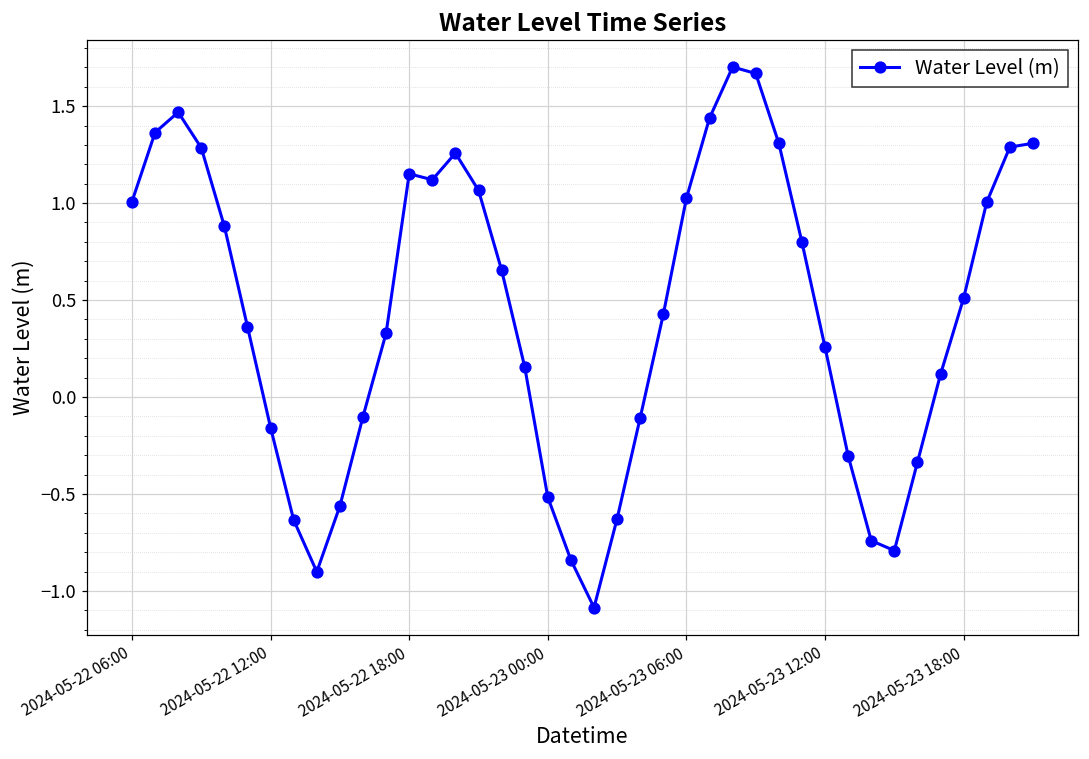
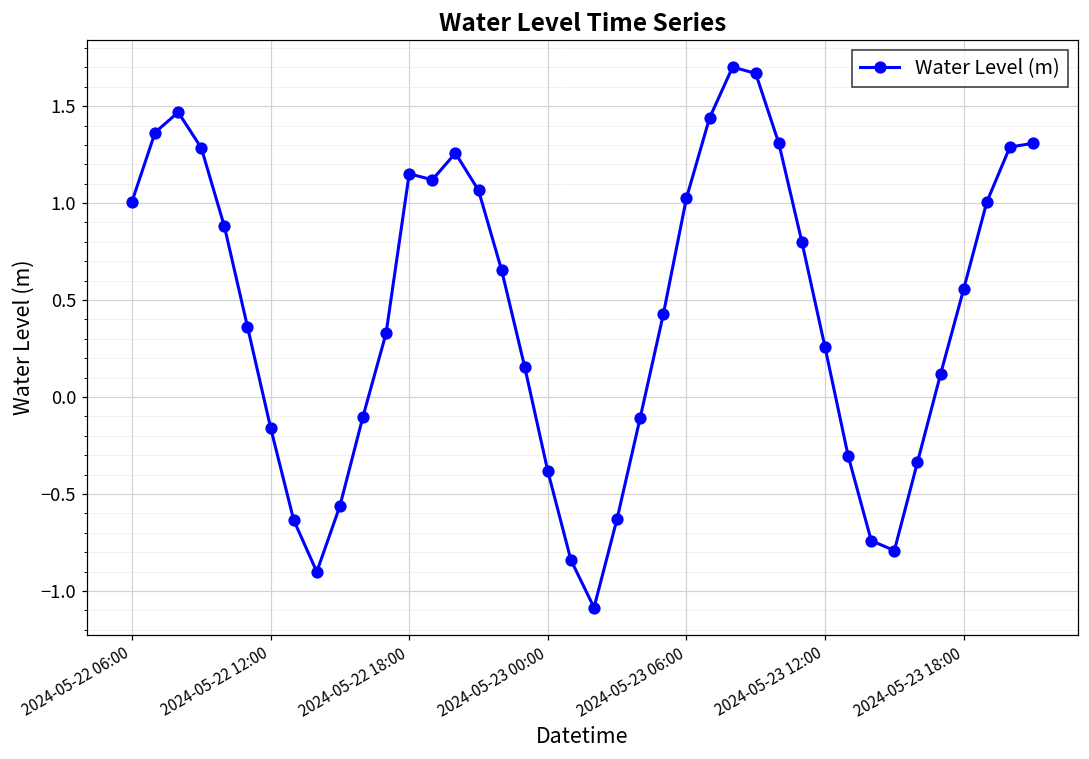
  {
    "2024-05-22 06:00": 1.01,
    "2024-05-22 12:00": -0.16,
    "2024-05-22 18:00": 1.15,
-   "2024-05-23 00:00": -0.52,
+   "2024-05-23 00:00": -0.38,
    "2024-05-23 06:00": 1.03,
    "2024-05-23 12:00": 0.26,
-   "2024-05-23 18:00": 0.51
+   "2024-05-23 18:00": 0.56
  }
